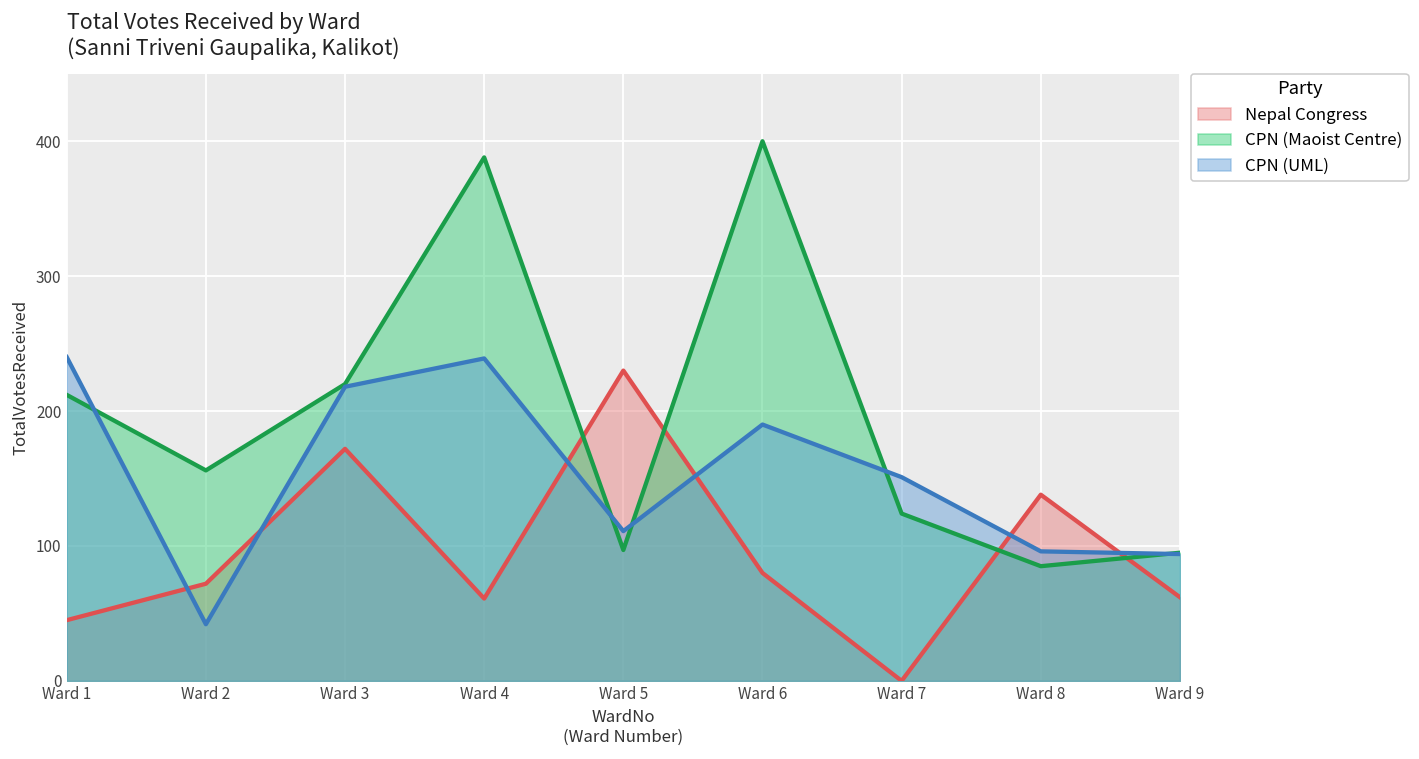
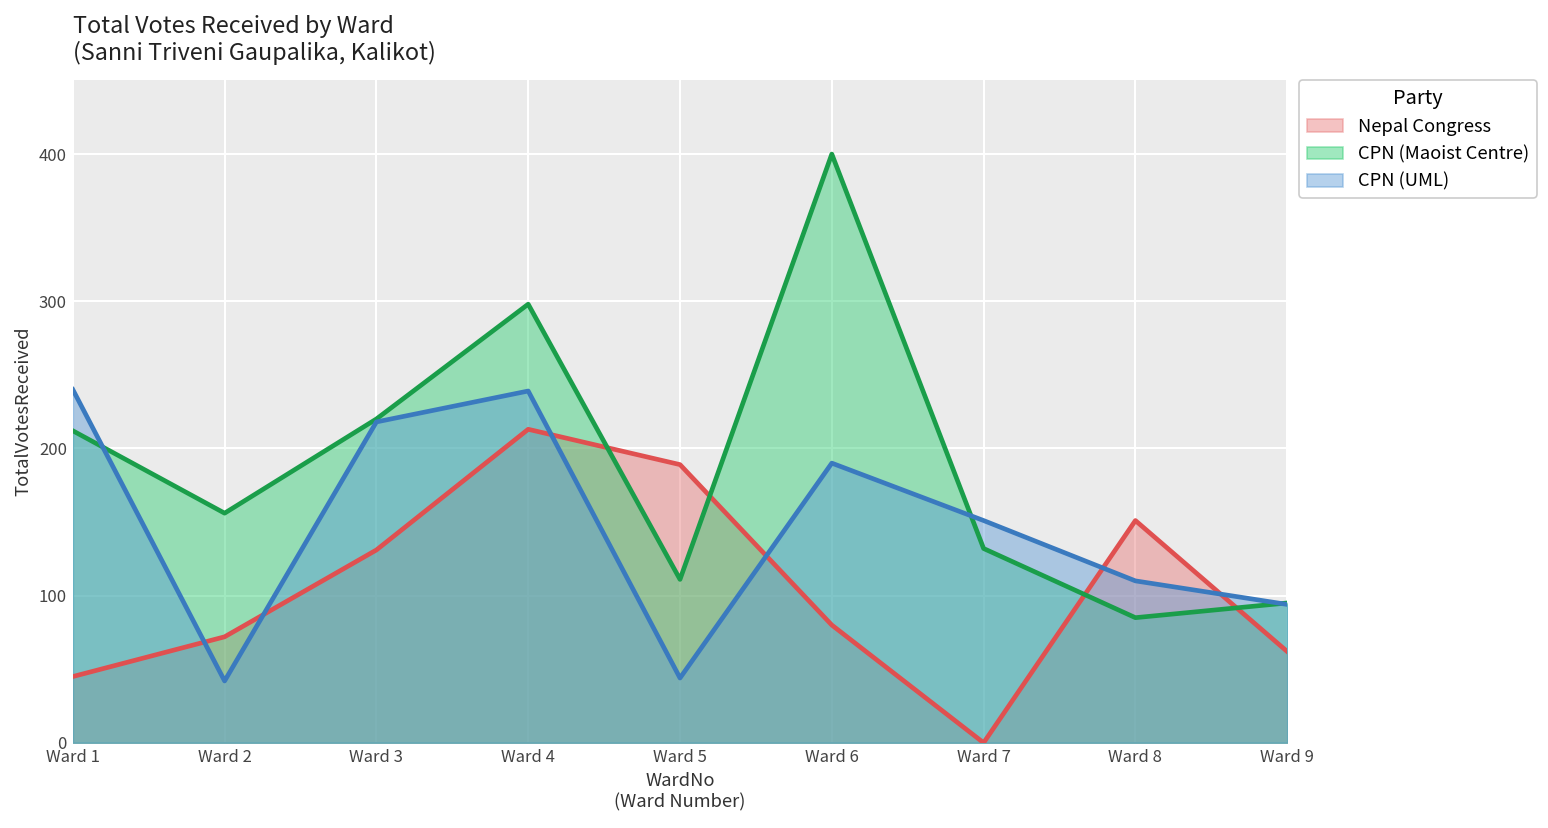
  {
    "Nepal Congress": {
      "Ward 1": 45,
      "Ward 2": 72,
-     "Ward 3": 172,
-     "Ward 4": 61,
-     "Ward 5": 230,
+     "Ward 3": 131,
+     "Ward 4": 213,
+     "Ward 5": 189,
      "Ward 6": 80,
      "Ward 7": 0,
-     "Ward 8": 138,
+     "Ward 8": 151,
      "Ward 9": 62
    },
    "CPN (Maoist Centre)": {
      "Ward 1": 212,
      "Ward 2": 156,
-     "Ward 4": 388,
-     "Ward 5": 97,
+     "Ward 4": 298,
+     "Ward 5": 111,
      "Ward 6": 400,
-     "Ward 7": 124,
+     "Ward 7": 132,
      "Ward 8": 85
    },
    "CPN (UML)": {
      "Ward 1": 240,
      "Ward 2": 42,
      "Ward 4": 239,
-     "Ward 5": 111,
+     "Ward 5": 44,
      "Ward 6": 190,
      "Ward 7": 151,
-     "Ward 8": 96
+     "Ward 8": 110
    }
  }
